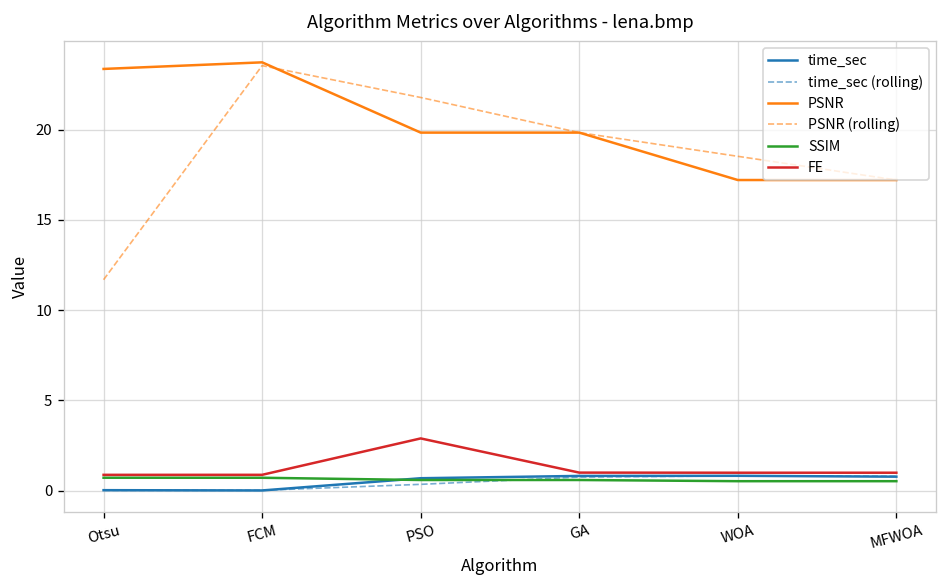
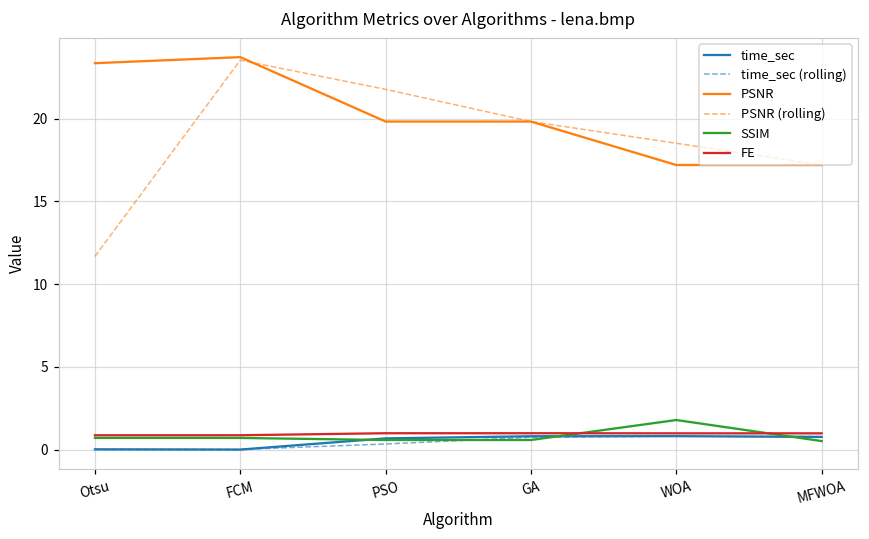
  {
    "SSIM": {
-     "WOA": 0.5,
+     "WOA": 1.8,
      "MFWOA": 0.5
    },
    "FE": {
-     "PSO": 2.9,
+     "PSO": 1.0,
      "GA": 1.0,
      "WOA": 1.0,
      "MFWOA": 1.0
    }
  }
